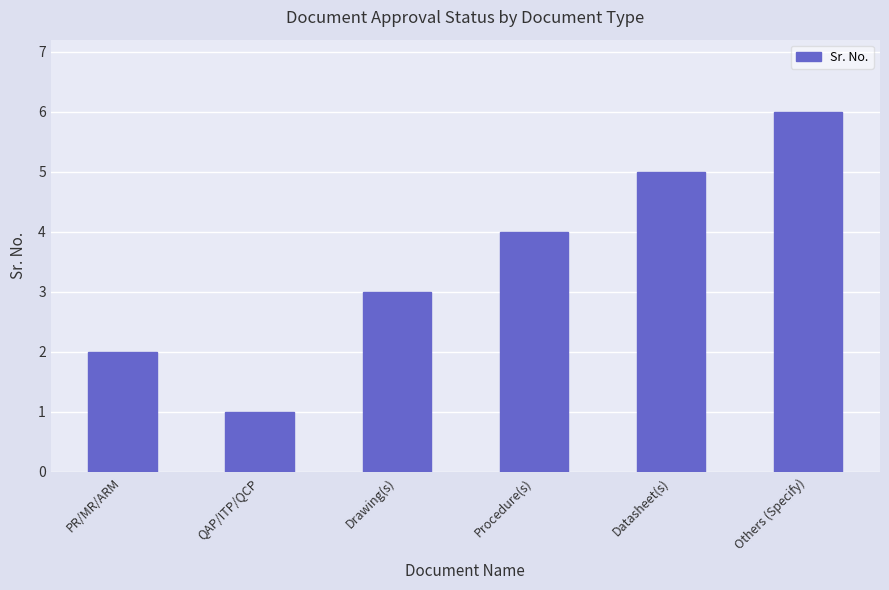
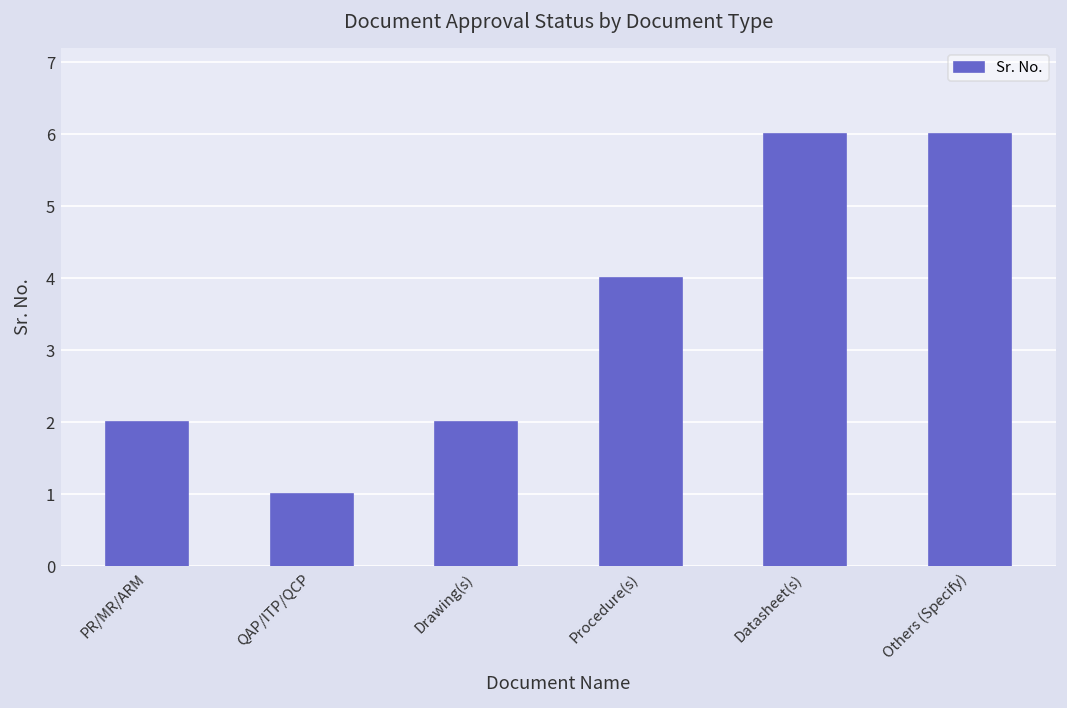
  {
    "PR/MR/ARM": 2,
    "QAP/ITP/QCP": 1,
-   "Drawing(s)": 3,
+   "Drawing(s)": 2,
    "Procedure(s)": 4,
-   "Datasheet(s)": 5,
+   "Datasheet(s)": 6,
    "Others (Specify)": 6
  }
